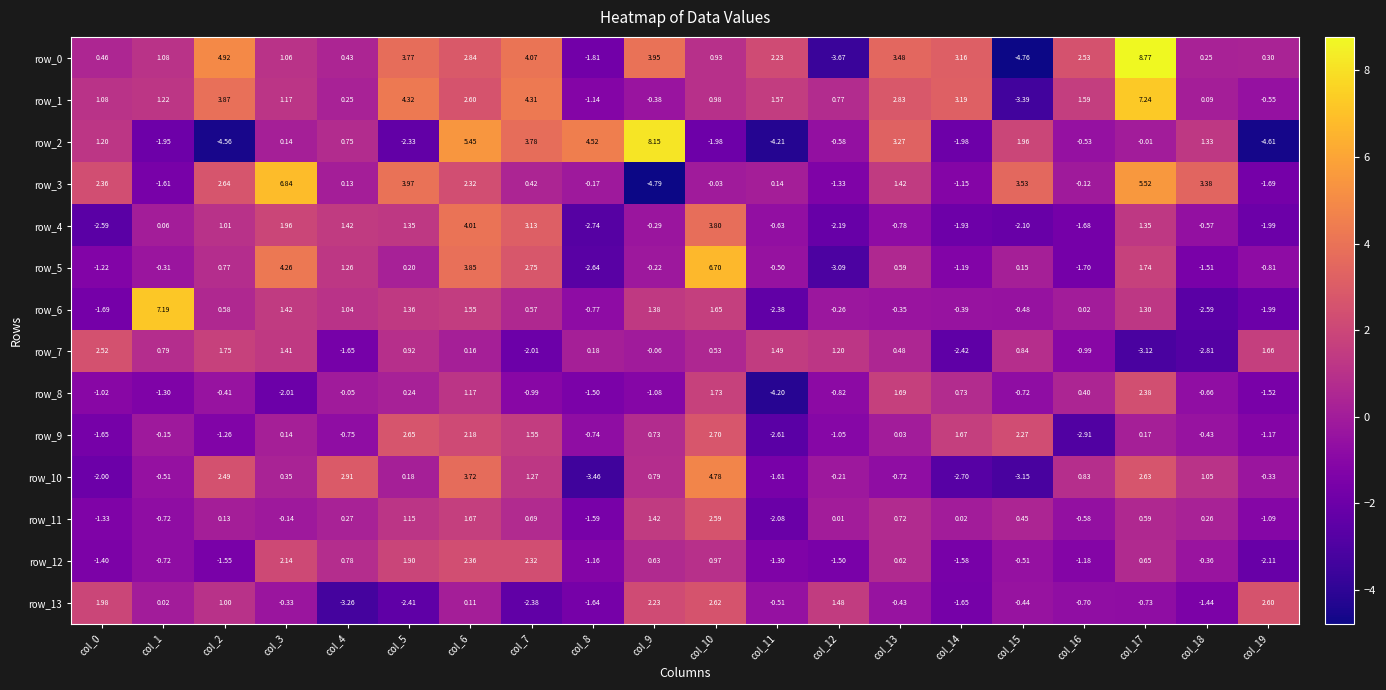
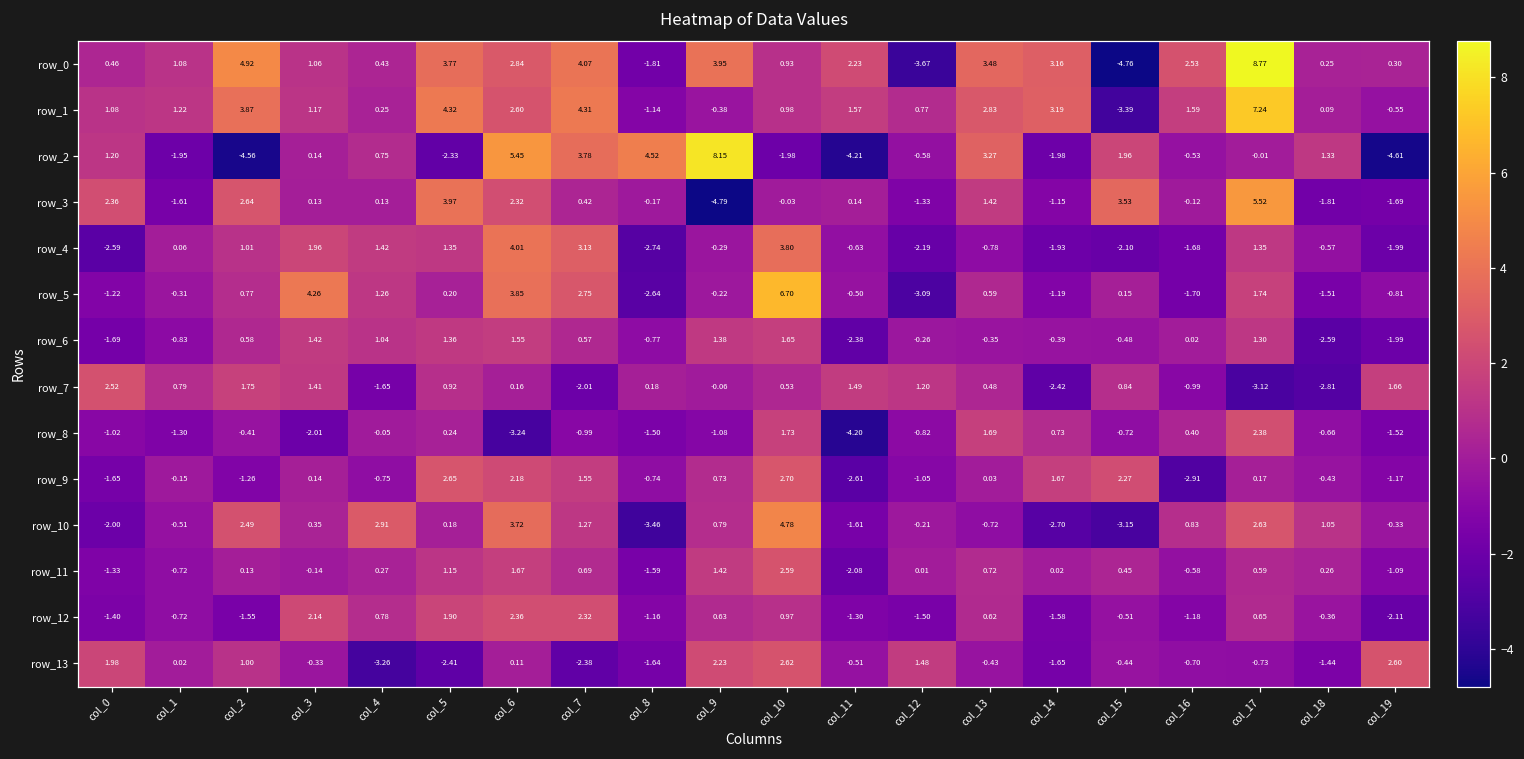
  {
    "row_3": {
      "col_0": 2.36,
      "col_1": -1.61,
      "col_2": 2.64,
-     "col_3": 6.84,
+     "col_3": 0.13,
      "col_4": 0.13,
      "col_5": 3.97,
      "col_6": 2.32,
      "col_7": 0.42,
      "col_8": -0.17,
      "col_9": -4.79,
      "col_10": -0.03,
      "col_11": 0.14,
      "col_12": -1.33,
      "col_13": 1.42,
      "col_14": -1.15,
      "col_15": 3.53,
      "col_16": -0.12,
      "col_17": 5.52,
-     "col_18": 3.38,
+     "col_18": -1.81,
      "col_19": -1.69
    },
    "row_6": {
      "col_0": -1.69,
-     "col_1": 7.19,
+     "col_1": -0.83,
      "col_2": 0.58,
      "col_3": 1.42,
      "col_4": 1.04,
      "col_5": 1.36,
      "col_6": 1.55,
      "col_7": 0.57,
      "col_8": -0.77,
      "col_9": 1.38,
      "col_10": 1.65,
      "col_11": -2.38,
      "col_12": -0.26,
      "col_13": -0.35,
      "col_14": -0.39,
      "col_15": -0.48,
      "col_16": 0.02,
      "col_17": 1.30,
      "col_18": -2.59,
      "col_19": -1.99
    },
    "row_8": {
      "col_0": -1.02,
      "col_1": -1.30,
      "col_2": -0.41,
      "col_3": -2.01,
      "col_4": -0.05,
      "col_5": 0.24,
-     "col_6": 1.17,
+     "col_6": -3.24,
      "col_7": -0.99,
      "col_8": -1.50,
      "col_9": -1.08,
      "col_10": 1.73,
      "col_11": -4.20,
      "col_12": -0.82,
      "col_13": 1.69,
      "col_14": 0.73,
      "col_15": -0.72,
      "col_16": 0.40,
      "col_17": 2.38,
      "col_18": -0.66,
      "col_19": -1.52
    }
  }
